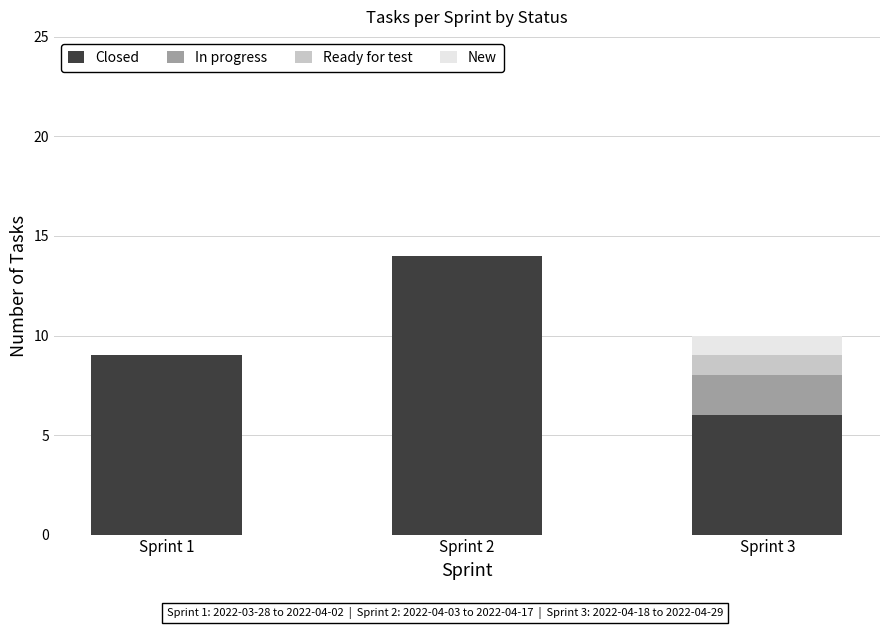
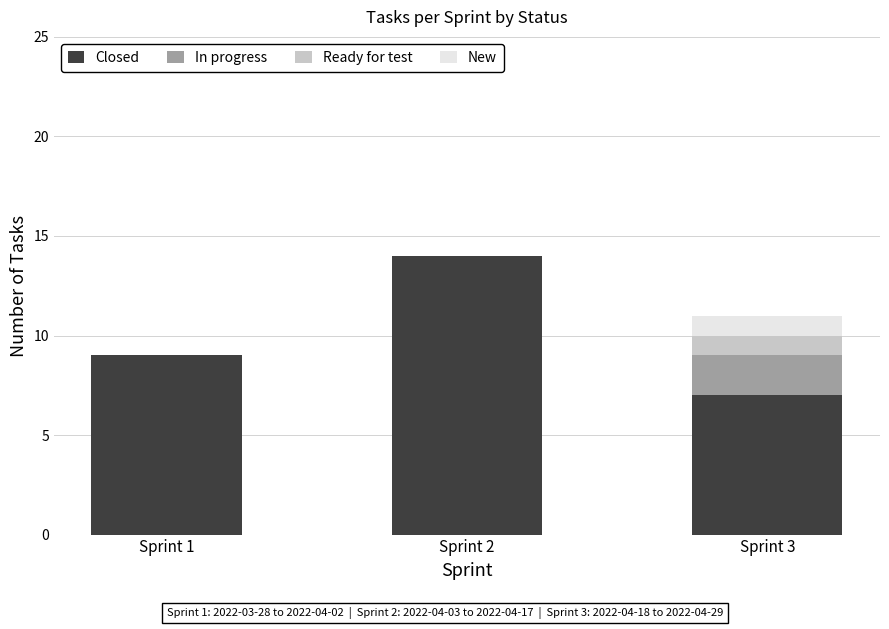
  {
    "Closed": {
      "Sprint 1": 9,
      "Sprint 2": 14,
-     "Sprint 3": 6
+     "Sprint 3": 7
    },
    "In progress": {
      "Sprint 1": 0,
      "Sprint 2": 0,
      "Sprint 3": 2
    }
  }
